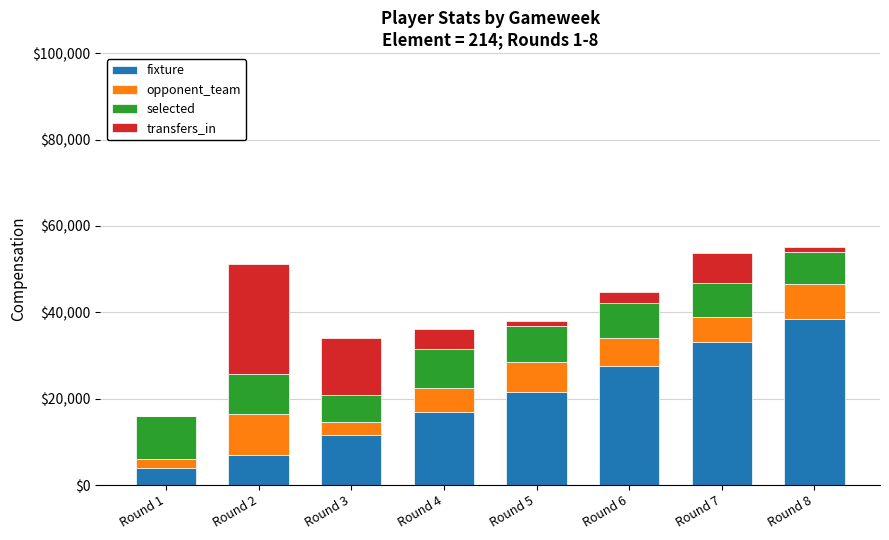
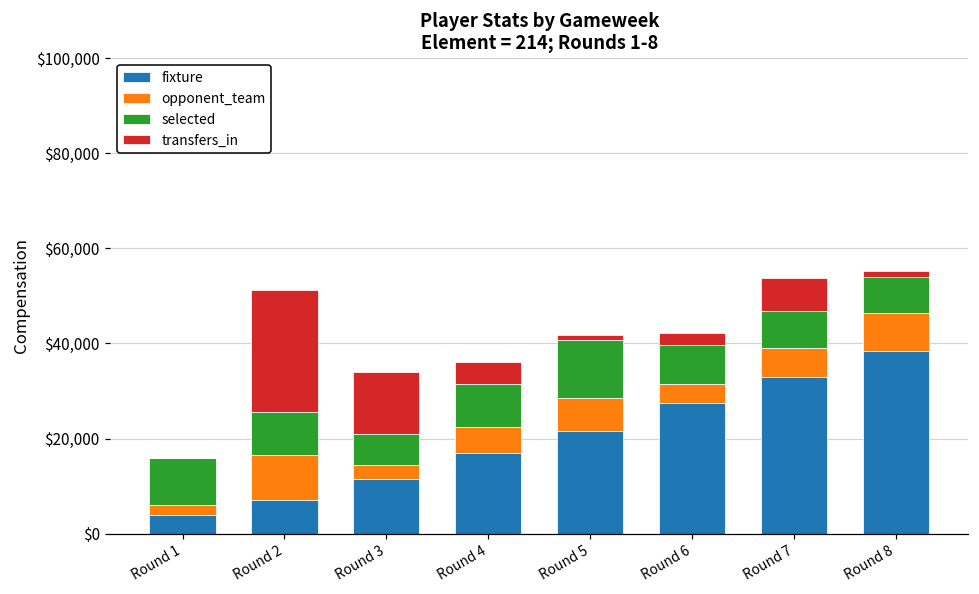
  {
    "fixture": {
      "Round 1": "$4,000",
      "Round 2": "$7,000",
      "Round 3": "$12,000",
      "Round 4": "$17,000",
      "Round 5": "$22,000",
      "Round 6": "$28,000",
      "Round 7": "$33,000",
      "Round 8": "$39,000"
    },
    "opponent_team": {
      "Round 1": "$2,000",
      "Round 2": "$10,000",
      "Round 3": "$3,000",
      "Round 4": "$6,000",
      "Round 5": "$7,000",
-     "Round 6": "$7,000",
+     "Round 6": "$4,000",
      "Round 7": "$6,000",
      "Round 8": "$8,000"
    },
    "selected": {
      "Round 1": "$10,000",
      "Round 2": "$9,000",
      "Round 3": "$6,000",
      "Round 4": "$9,000",
-     "Round 5": "$8,000",
+     "Round 5": "$12,000",
      "Round 6": "$8,000",
      "Round 7": "$8,000",
      "Round 8": "$7,000"
    },
    "transfers_in": {
      "Round 1": "$0",
      "Round 2": "$26,000",
      "Round 3": "$13,000",
      "Round 4": "$5,000",
      "Round 5": "$1,000",
      "Round 6": "$3,000",
      "Round 7": "$7,000",
      "Round 8": "$1,000"
    }
  }
